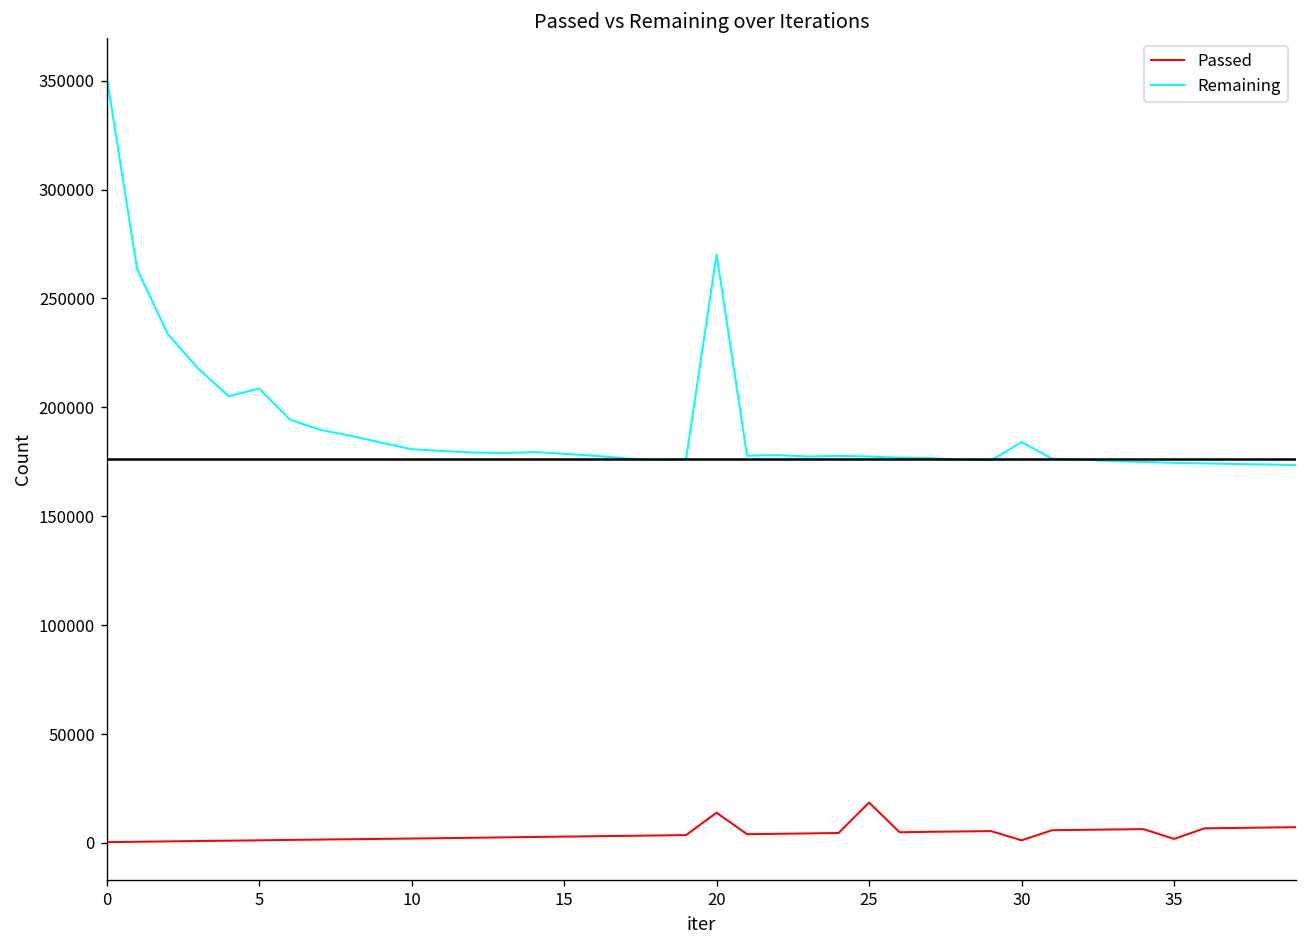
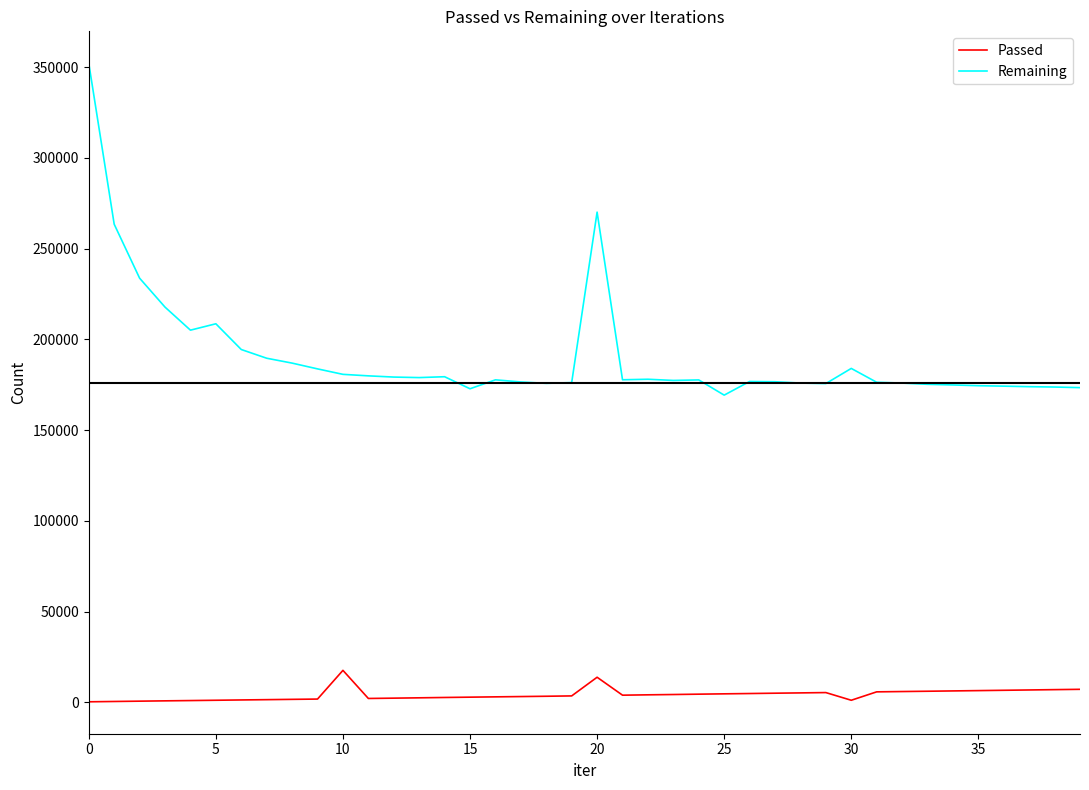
  {
    "Passed": {
      "0": 0,
      "5": 1000,
-     "10": 2000,
+     "10": 18000,
      "15": 3000,
      "20": 14000,
-     "25": 19000,
+     "25": 5000,
      "30": 1000,
-     "35": 2000
+     "35": 7000
    },
    "Remaining": {
      "0": 352000,
      "5": 209000,
      "10": 181000,
-     "15": 179000,
+     "15": 173000,
      "20": 270000,
-     "25": 177000,
+     "25": 169000,
      "30": 184000,
      "35": 175000
    }
  }
